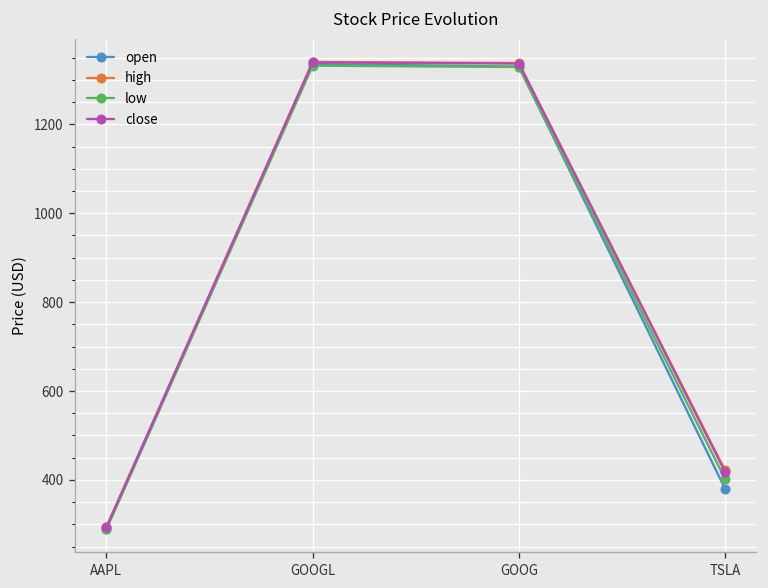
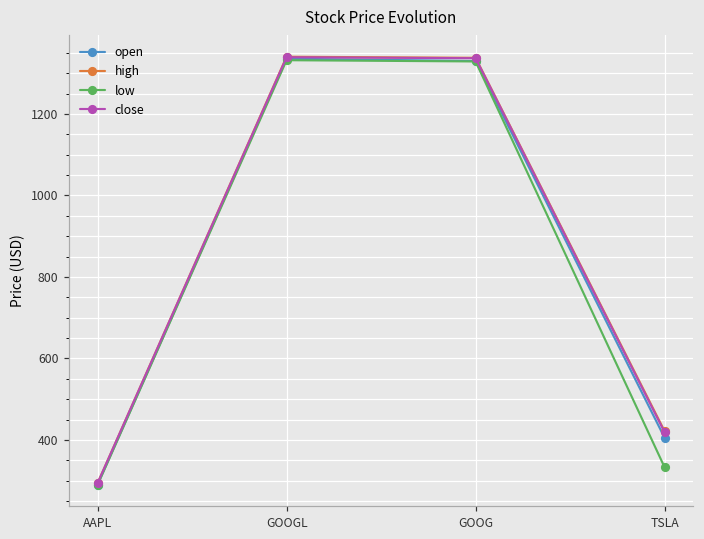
  {
    "open": {
-     "TSLA": 380
+     "TSLA": 410
    },
    "low": {
-     "TSLA": 400
+     "TSLA": 330
    }
  }
